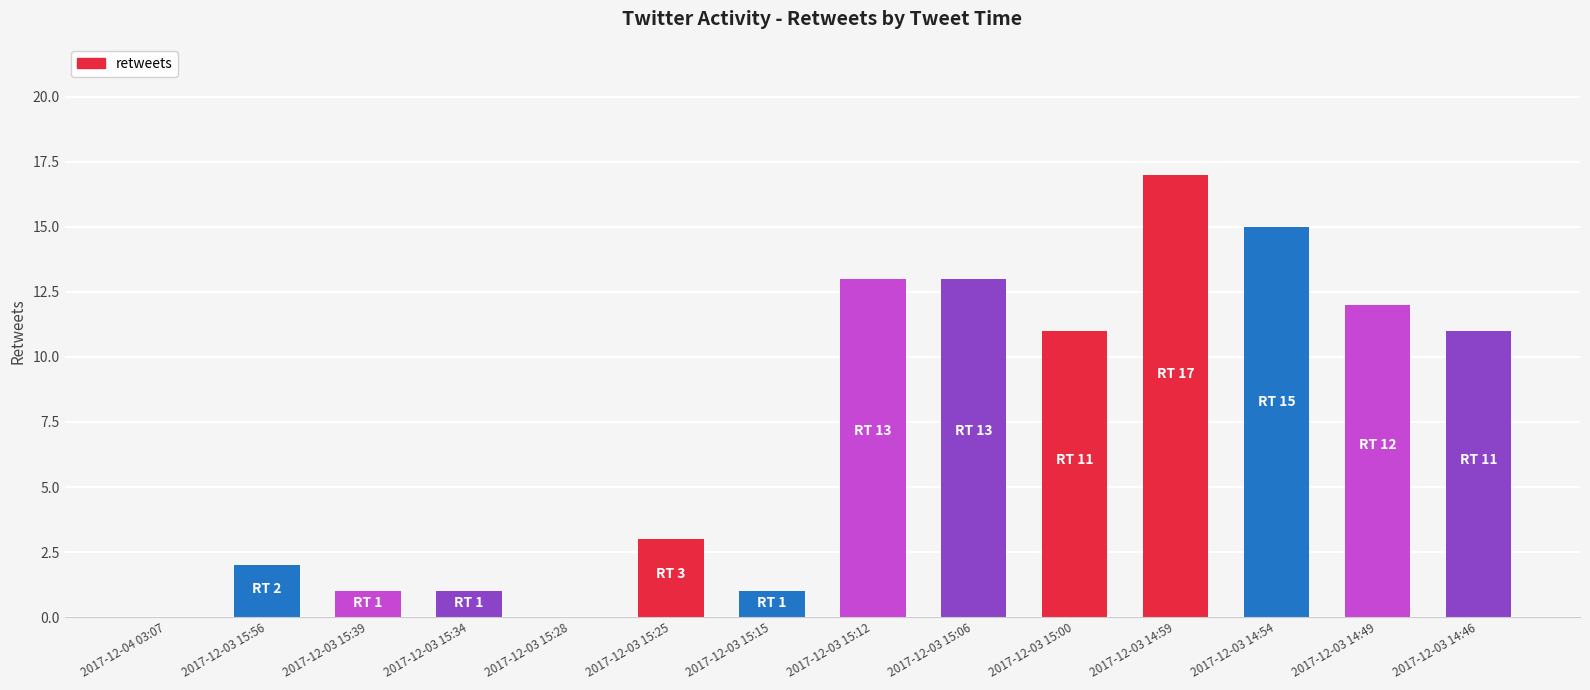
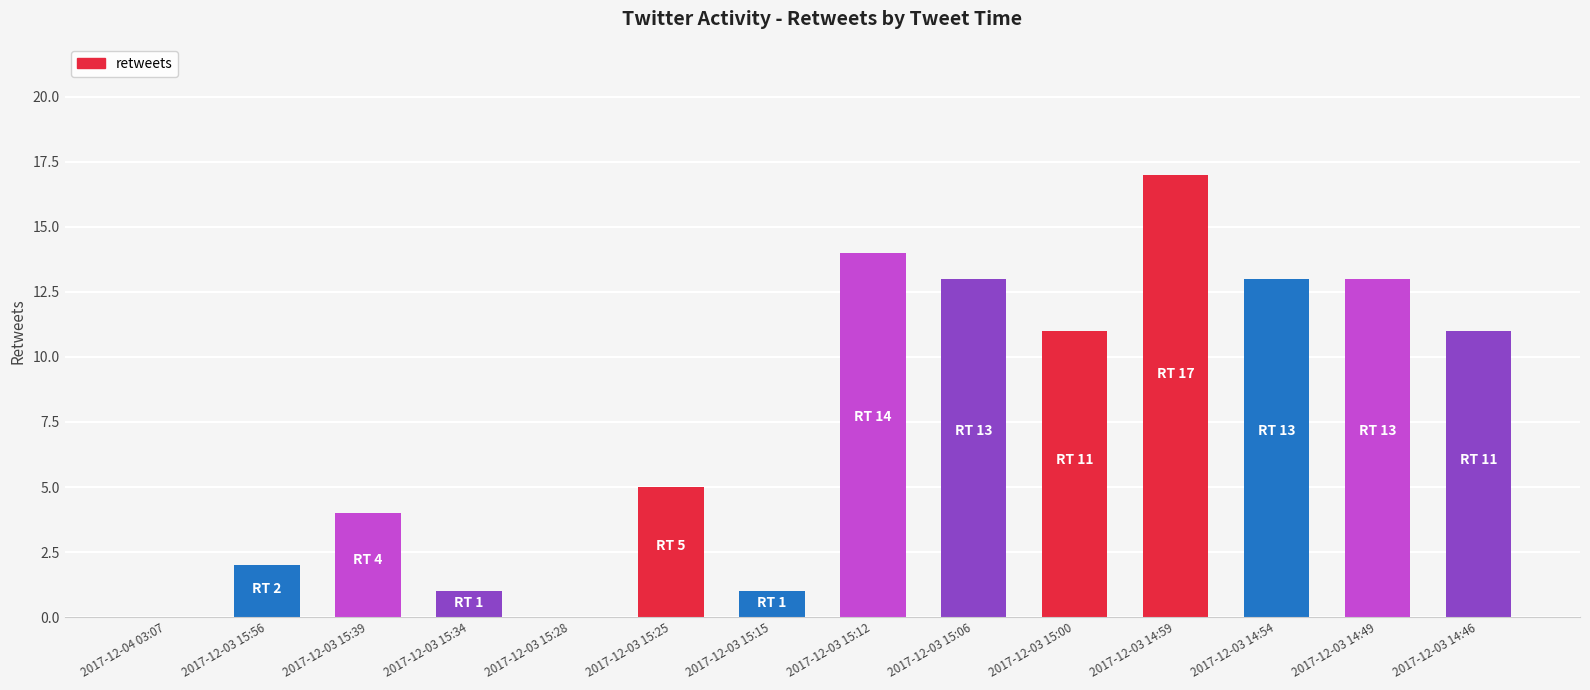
  {
-   "2017-12-03 15:39": 1,
-   "2017-12-03 15:25": 3,
-   "2017-12-03 15:12": 13,
-   "2017-12-03 14:54": 15,
-   "2017-12-03 14:49": 12
+   "2017-12-03 15:39": 4,
+   "2017-12-03 15:25": 5,
+   "2017-12-03 15:12": 14,
+   "2017-12-03 14:54": 13,
+   "2017-12-03 14:49": 13
  }
